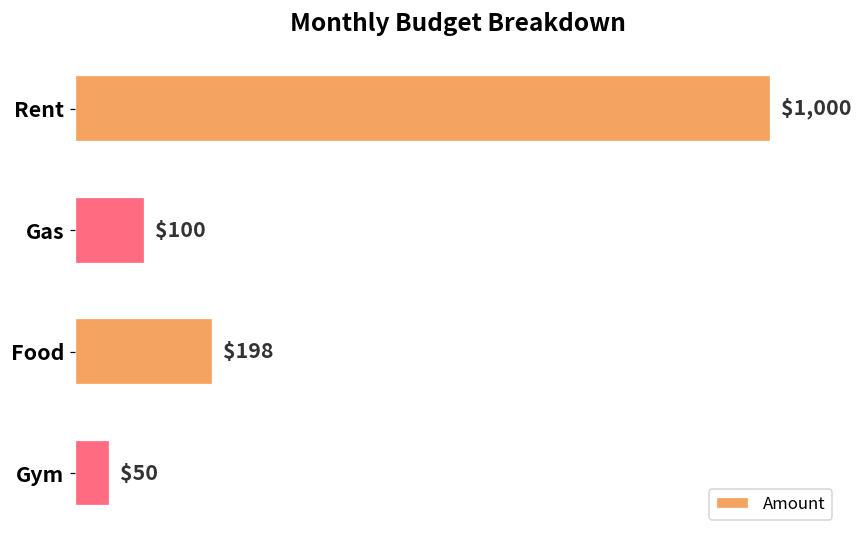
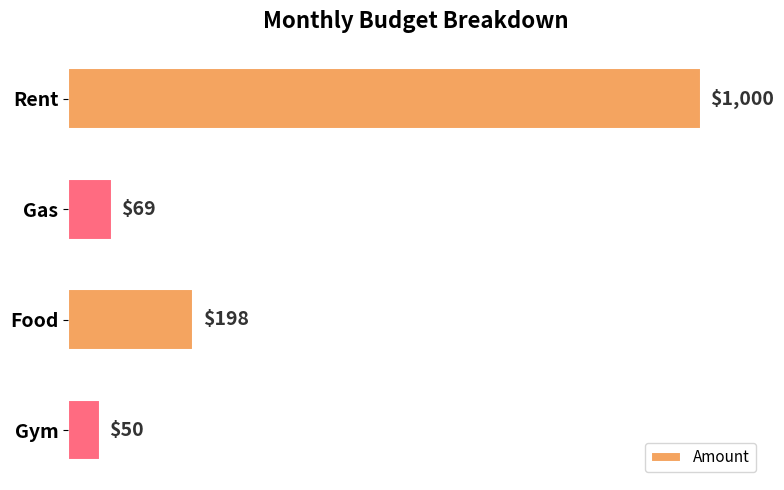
  {
    "Rent": "$1,000",
-   "Gas": "$100",
+   "Gas": "$69",
    "Food": "$198",
    "Gym": "$50"
  }
